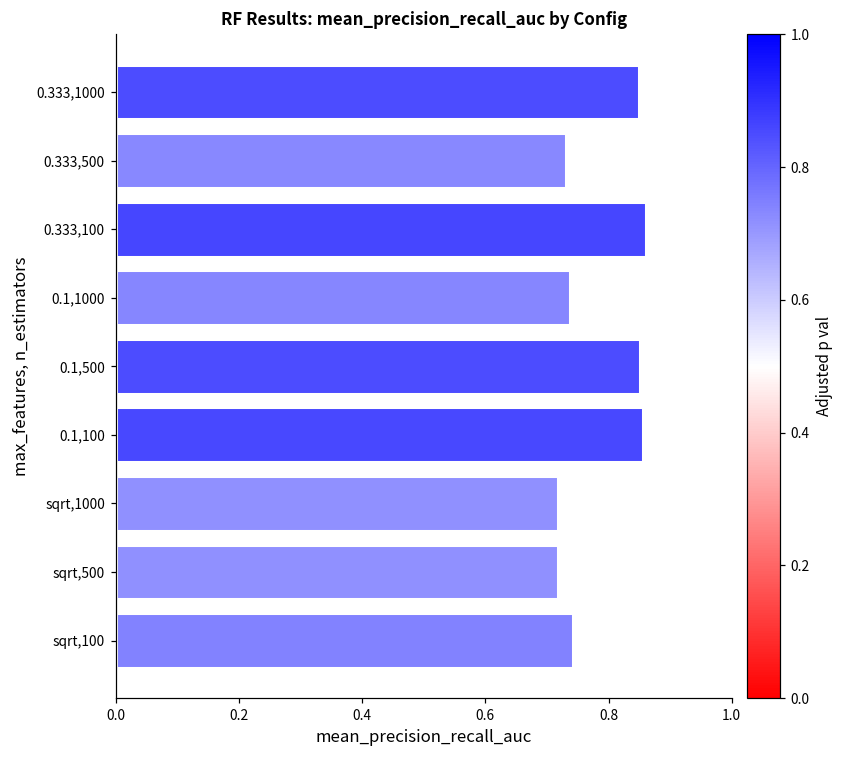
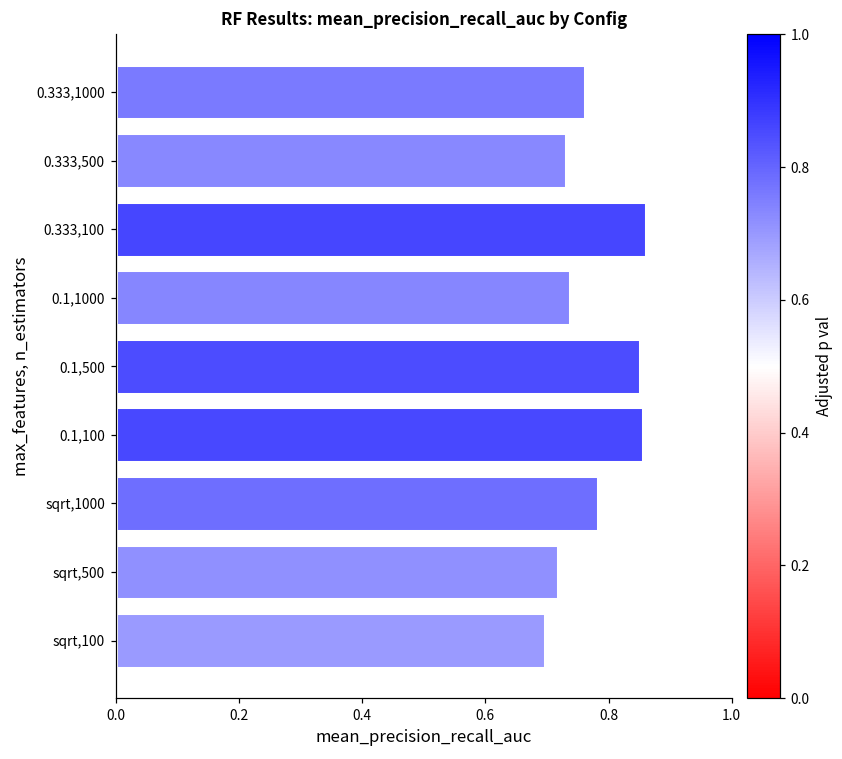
  {
-   "0.333,1000": 0.85,
+   "0.333,1000": 0.76,
    "0.333,500": 0.73,
    "0.333,100": 0.86,
    "0.1,1000": 0.74,
    "0.1,500": 0.85,
    "0.1,100": 0.86,
-   "sqrt,1000": 0.72,
+   "sqrt,1000": 0.78,
    "sqrt,500": 0.72,
-   "sqrt,100": 0.74
+   "sqrt,100": 0.70
  }
